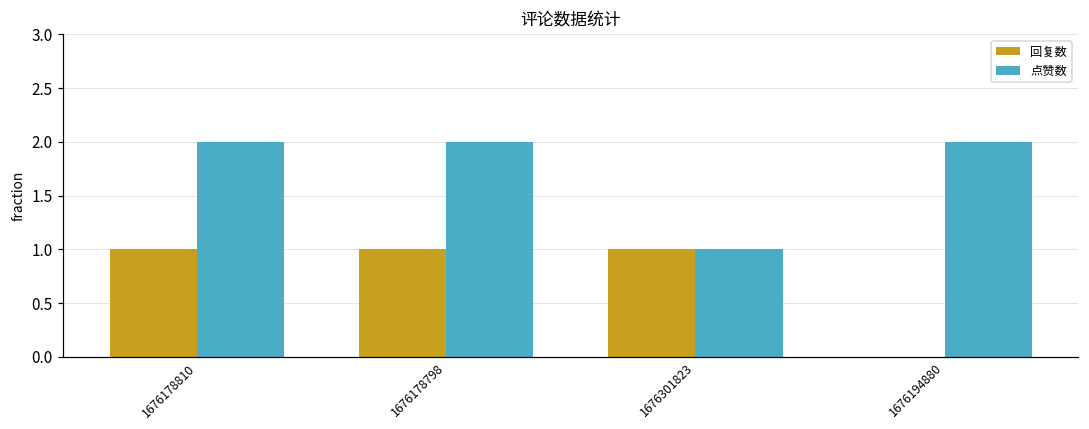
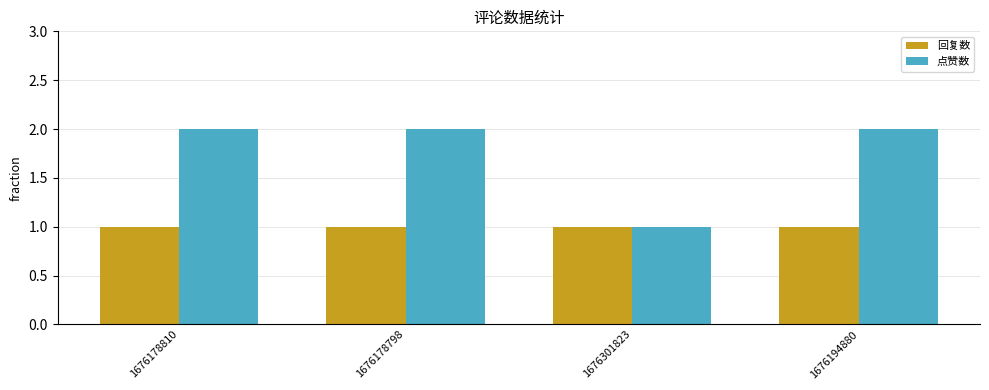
  {
    "回复数": {
      "1676178810": 1,
      "1676178798": 1,
      "1676301823": 1,
-     "1676194880": 0
+     "1676194880": 1
    },
    "点赞数": {
      "1676178810": 2,
      "1676178798": 2,
      "1676301823": 1,
      "1676194880": 2
    }
  }
